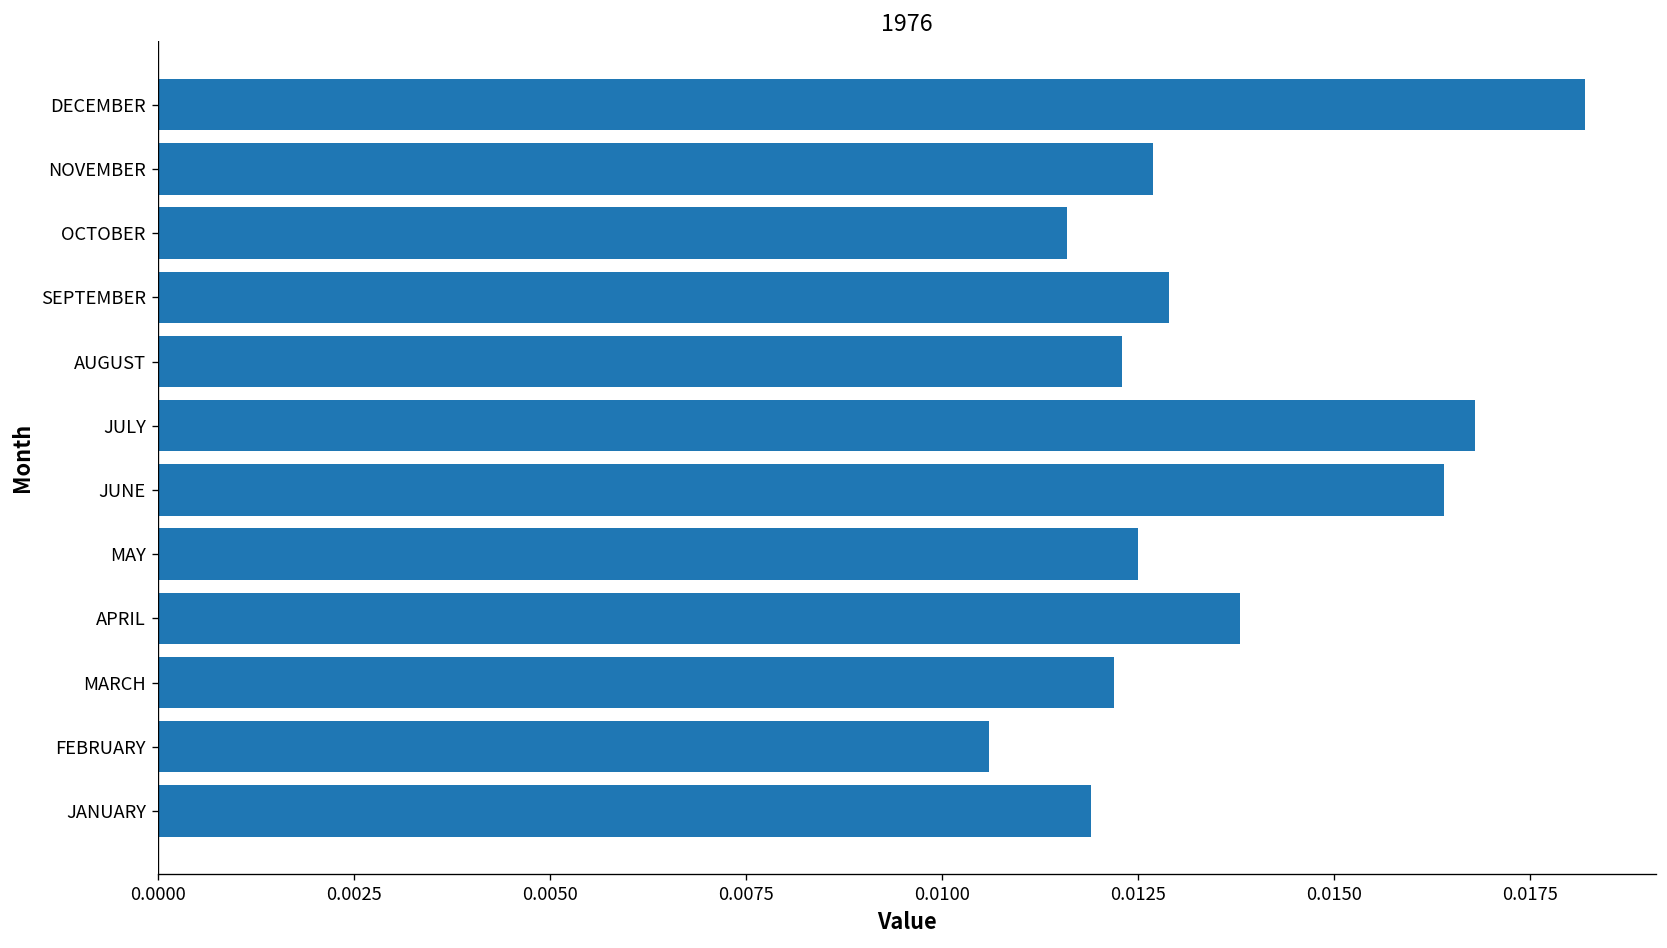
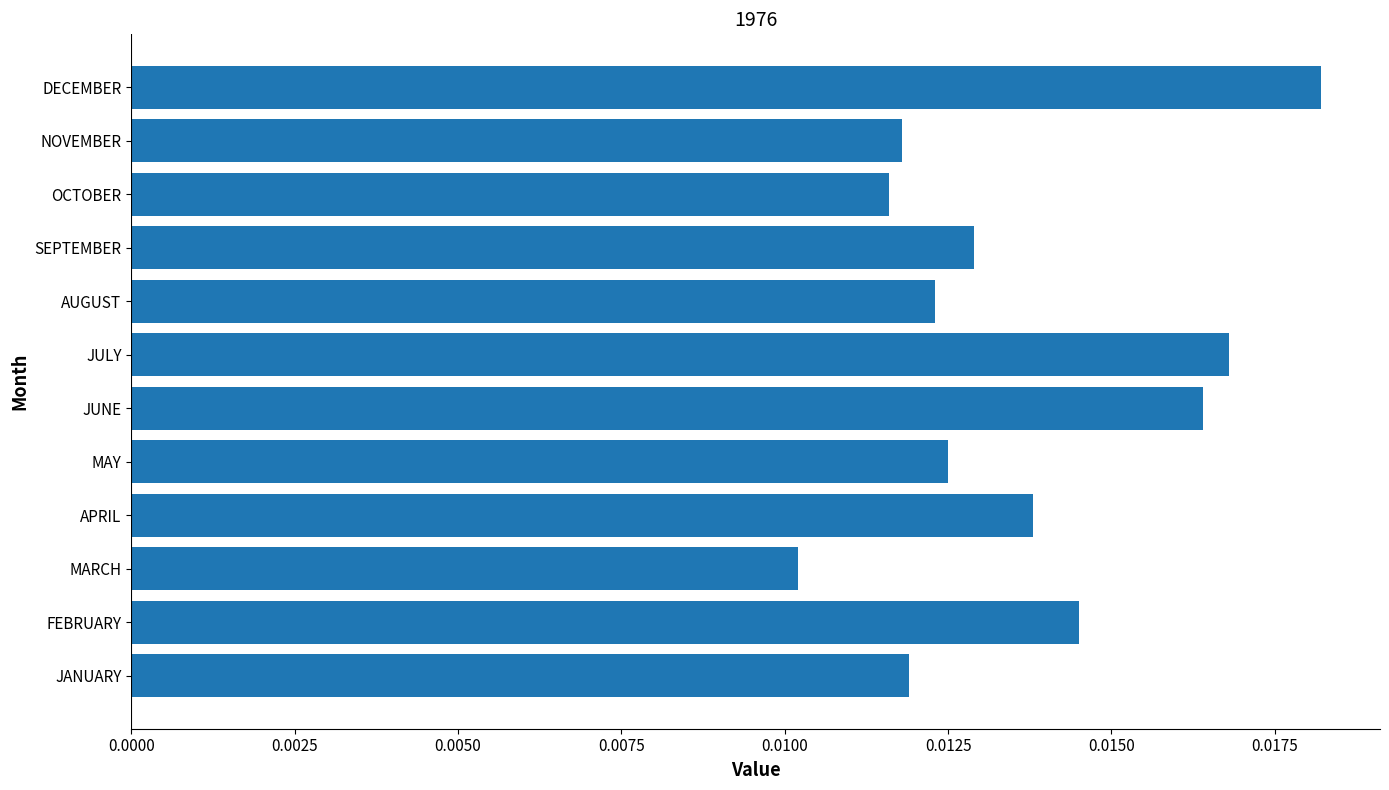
  {
    "DECEMBER": 0.0182,
-   "NOVEMBER": 0.0127,
+   "NOVEMBER": 0.0118,
    "OCTOBER": 0.0116,
    "SEPTEMBER": 0.0129,
    "AUGUST": 0.0123,
    "JULY": 0.0168,
    "JUNE": 0.0164,
    "MAY": 0.0125,
    "APRIL": 0.0138,
-   "MARCH": 0.0122,
-   "FEBRUARY": 0.0106,
+   "MARCH": 0.0102,
+   "FEBRUARY": 0.0145,
    "JANUARY": 0.0119
  }
